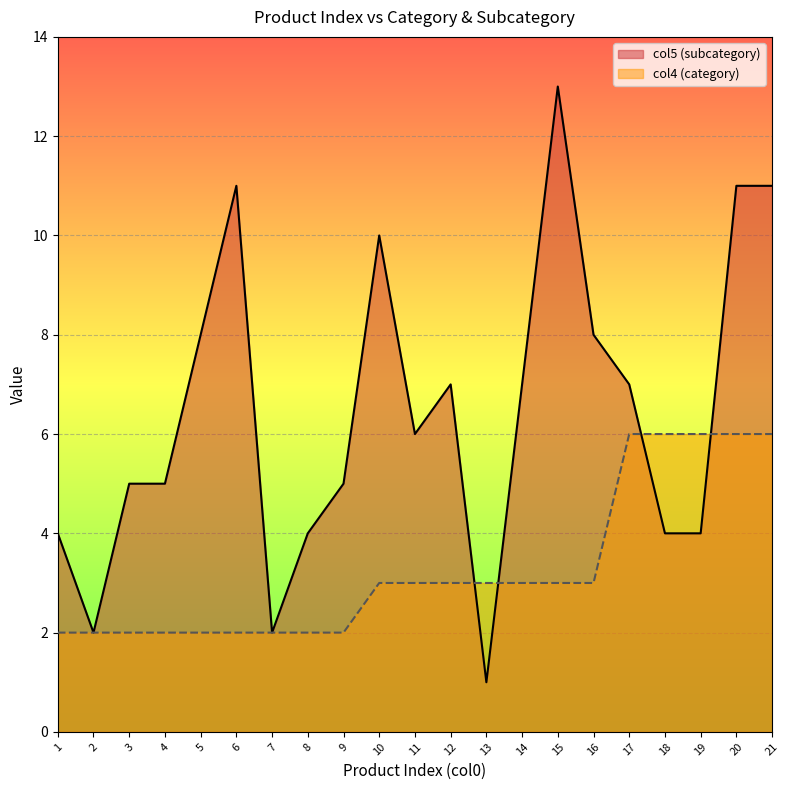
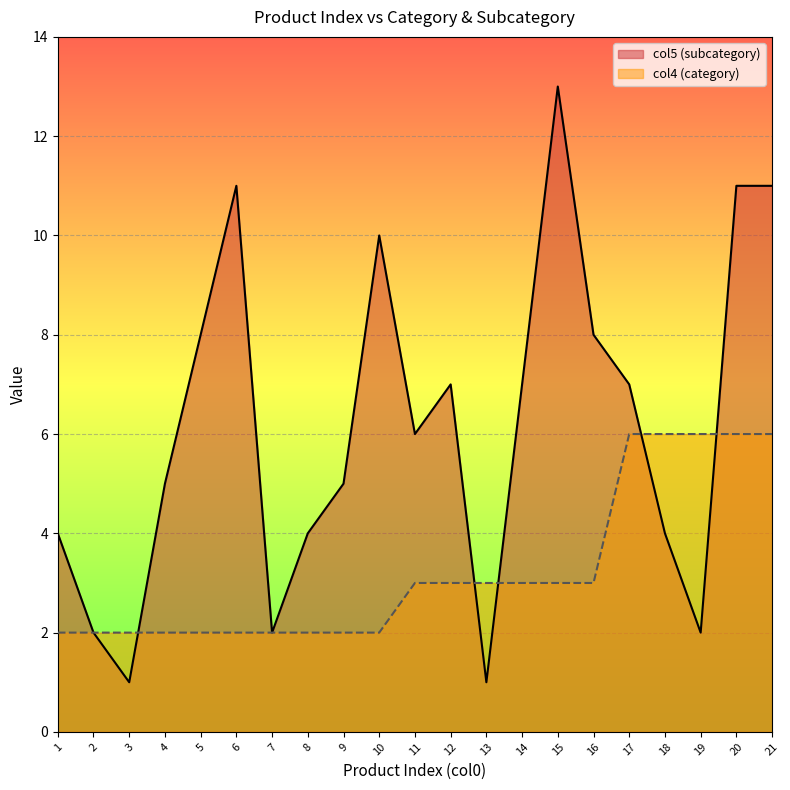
  {
    "col5 (subcategory)": {
      "1": 4,
-     "3": 5,
+     "3": 1,
      "4": 5,
      "5": 8,
      "6": 11,
      "8": 4,
      "9": 5,
      "10": 10,
      "11": 6,
      "12": 7,
      "13": 1,
      "14": 7,
      "15": 13,
      "16": 8,
      "17": 7,
      "18": 4,
-     "19": 4,
+     "19": 2,
      "20": 11,
      "21": 11
    },
    "col4 (category)": {
      "1": 2,
      "3": 2,
      "4": 2,
      "5": 2,
      "6": 2,
      "8": 2,
      "9": 2,
-     "10": 3,
+     "10": 2,
      "11": 3,
      "12": 3,
      "13": 3,
      "14": 3,
      "15": 3,
      "16": 3,
      "17": 6,
      "18": 6,
      "19": 6,
      "20": 6,
      "21": 6
    }
  }
